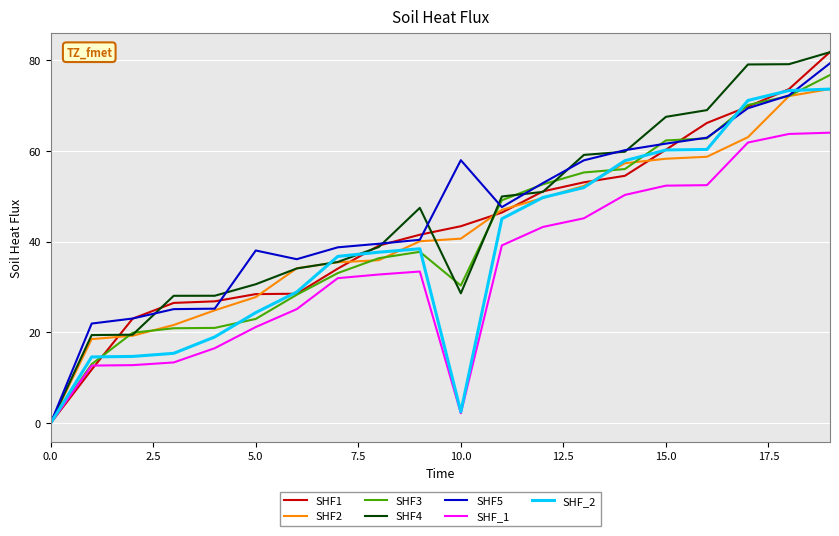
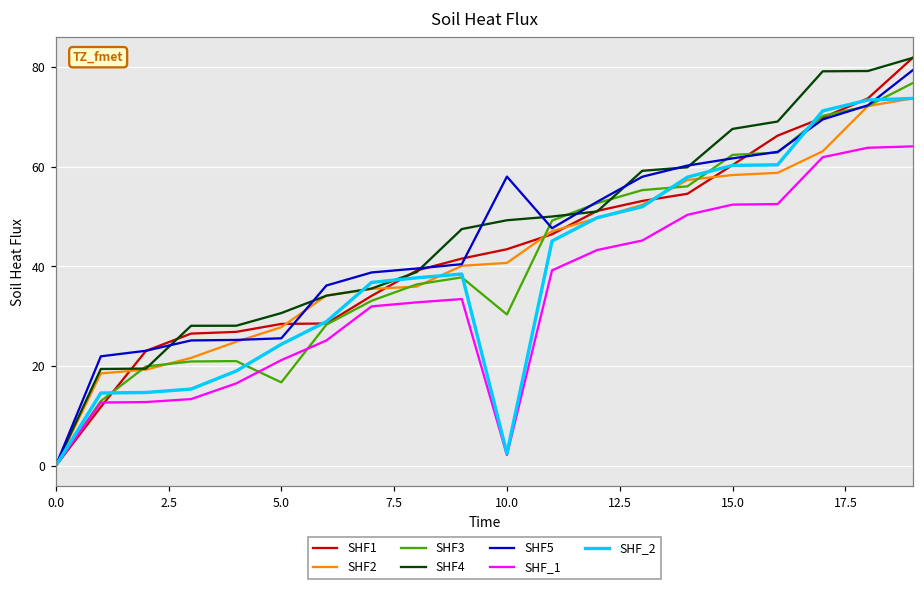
  {
    "SHF1": {
      "5.0": 28,
      "10.0": 43
    },
    "SHF2": {
      "5.0": 28,
      "10.0": 41,
      "15.0": 58
    },
    "SHF3": {
-     "5.0": 23,
+     "5.0": 17,
      "10.0": 30,
      "15.0": 62
    },
    "SHF4": {
      "5.0": 31,
-     "10.0": 29,
+     "10.0": 49,
      "15.0": 68
    },
    "SHF5": {
-     "5.0": 38,
+     "5.0": 26,
      "10.0": 58,
      "15.0": 62
    },
    "SHF_1": {
      "5.0": 21,
      "15.0": 52
    },
    "SHF_2": {
      "5.0": 24
    }
  }
